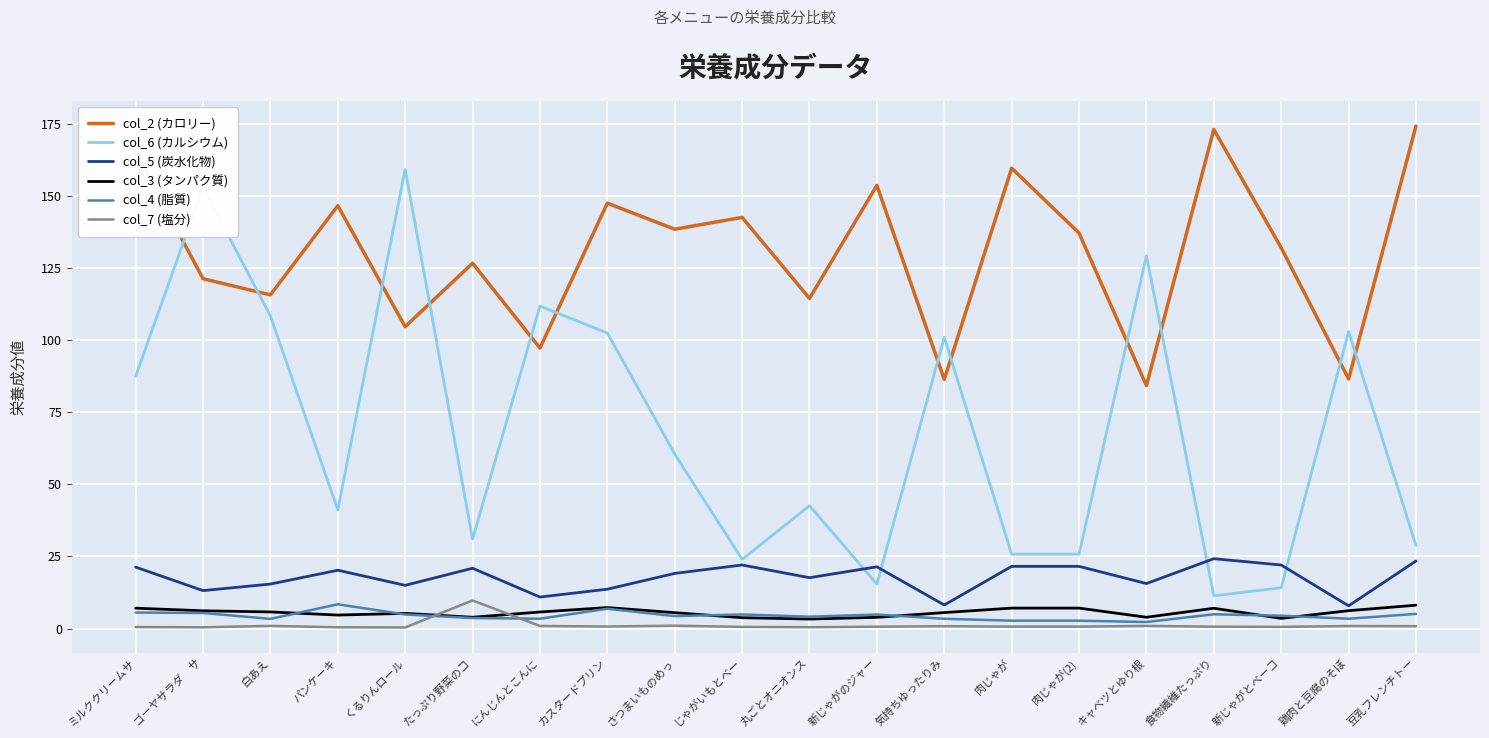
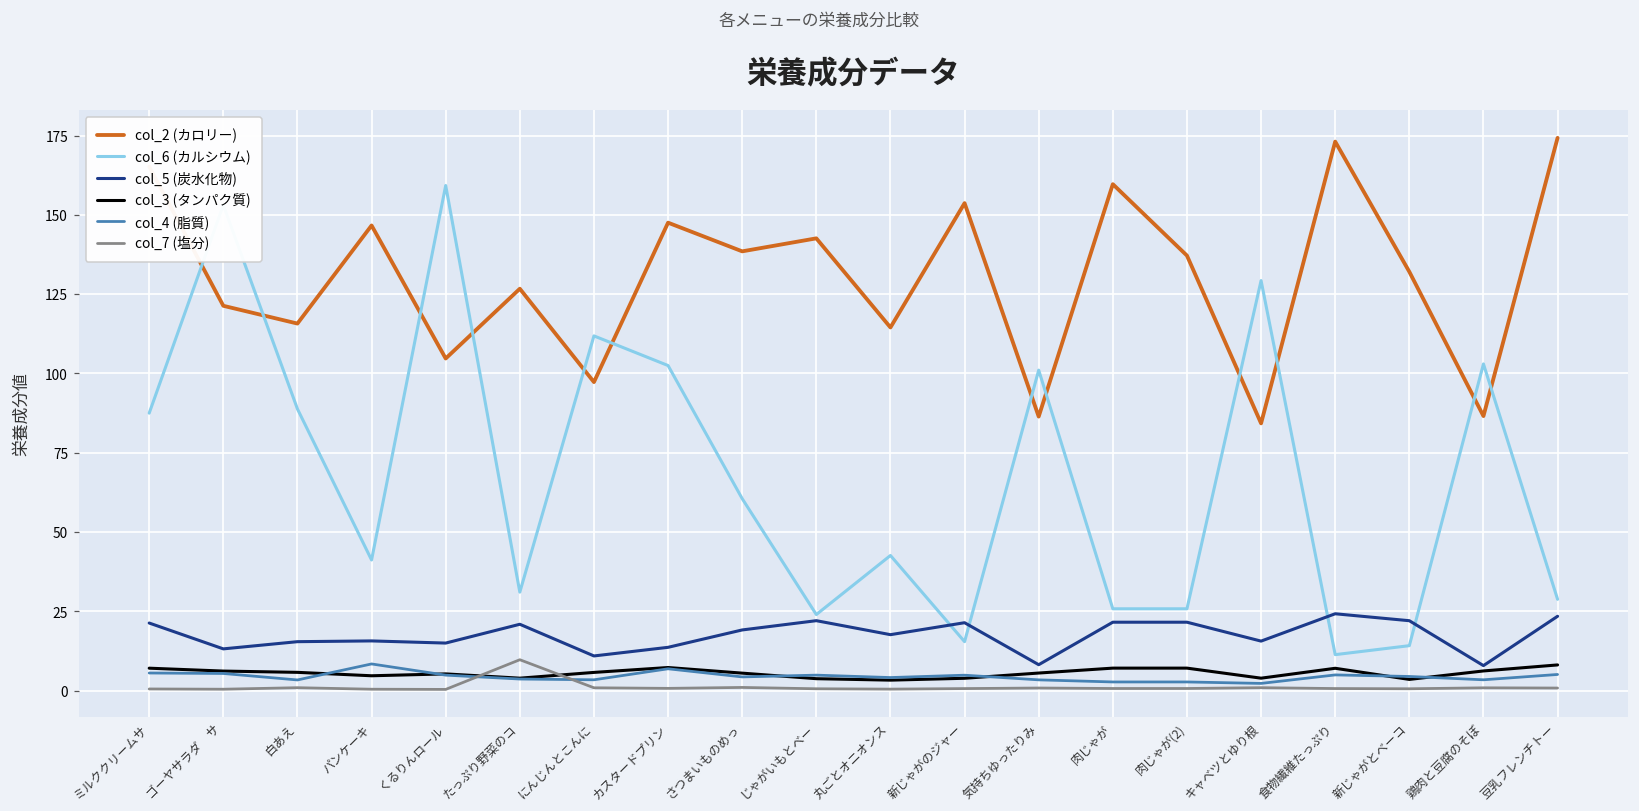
  {
    "col_2 (カロリー)": {
      "ゴーヤサラダ サ": 121,
      "白あえ": 116,
      "パンケーキ": 147,
      "くるりんロール": 105,
      "たっぷり野菜のコ": 127,
      "にんじんとこんに": 97,
      "カスタードプリン": 148,
      "さつまいものめっ": 139,
      "じゃがいもとベー": 143,
      "丸ごとオニオンス": 115,
      "新じゃがのジャー": 154,
      "気持ちゆったりみ": 86,
      "肉じゃが": 160,
      "肉じゃが(2)": 137,
      "キャベツとゆり根": 84,
      "食物繊維たっぷり": 173,
      "新じゃがとベーコ": 132,
      "鶏肉と豆腐のそぼ": 87,
      "豆乳フレンチトー": 174
    },
    "col_6 (カルシウム)": {
      "ミルククリームサ": 87,
-     "白あえ": 108,
+     "白あえ": 89,
      "パンケーキ": 41,
      "くるりんロール": 159,
      "たっぷり野菜のコ": 31,
      "にんじんとこんに": 112,
      "カスタードプリン": 102,
      "さつまいものめっ": 61,
      "じゃがいもとベー": 24,
      "丸ごとオニオンス": 43,
      "新じゃがのジャー": 15,
      "気持ちゆったりみ": 101,
      "肉じゃが": 26,
      "肉じゃが(2)": 26,
      "キャベツとゆり根": 129,
      "食物繊維たっぷり": 11,
      "新じゃがとベーコ": 14,
      "鶏肉と豆腐のそぼ": 103,
      "豆乳フレンチトー": 29
    },
    "col_5 (炭水化物)": {
      "ミルククリームサ": 21,
      "ゴーヤサラダ サ": 13,
      "白あえ": 15,
-     "パンケーキ": 20,
+     "パンケーキ": 16,
      "くるりんロール": 15,
      "たっぷり野菜のコ": 21,
      "にんじんとこんに": 11,
      "カスタードプリン": 14,
      "さつまいものめっ": 19,
      "じゃがいもとベー": 22,
      "丸ごとオニオンス": 18,
      "新じゃがのジャー": 21,
      "気持ちゆったりみ": 8,
      "肉じゃが": 22,
      "肉じゃが(2)": 22,
      "キャベツとゆり根": 16,
      "食物繊維たっぷり": 24,
      "新じゃがとベーコ": 22,
      "鶏肉と豆腐のそぼ": 8,
      "豆乳フレンチトー": 23
    },
    "col_3 (タンパク質)": {
      "ミルククリームサ": 7,
      "白あえ": 6,
      "パンケーキ": 5,
      "にんじんとこんに": 6,
      "さつまいものめっ": 6,
      "じゃがいもとベー": 4,
      "新じゃがのジャー": 4,
      "気持ちゆったりみ": 6,
      "肉じゃが": 7,
      "肉じゃが(2)": 7,
      "キャベツとゆり根": 4,
      "食物繊維たっぷり": 7,
      "新じゃがとベーコ": 4,
      "鶏肉と豆腐のそぼ": 6,
      "豆乳フレンチトー": 8
    },
    "col_4 (脂質)": {
      "ミルククリームサ": 6,
      "白あえ": 3,
      "パンケーキ": 8,
      "にんじんとこんに": 3,
      "さつまいものめっ": 4,
      "じゃがいもとベー": 5,
      "新じゃがのジャー": 5,
      "気持ちゆったりみ": 3,
      "肉じゃが": 3,
      "肉じゃが(2)": 3,
      "キャベツとゆり根": 2,
      "食物繊維たっぷり": 5,
      "新じゃがとベーコ": 4,
      "鶏肉と豆腐のそぼ": 3,
      "豆乳フレンチトー": 5
    },
    "col_7 (塩分)": {
      "ミルククリームサ": 1,
      "ゴーヤサラダ サ": 0,
      "白あえ": 1,
      "パンケーキ": 0,
      "くるりんロール": 0,
      "たっぷり野菜のコ": 10,
      "にんじんとこんに": 1,
      "カスタードプリン": 1,
      "さつまいものめっ": 1,
      "じゃがいもとベー": 1,
      "丸ごとオニオンス": 0,
      "新じゃがのジャー": 1,
      "気持ちゆったりみ": 1,
      "肉じゃが": 1,
      "肉じゃが(2)": 1,
      "キャベツとゆり根": 1,
      "食物繊維たっぷり": 1,
      "新じゃがとベーコ": 1,
      "鶏肉と豆腐のそぼ": 1,
      "豆乳フレンチトー": 1
    }
  }
